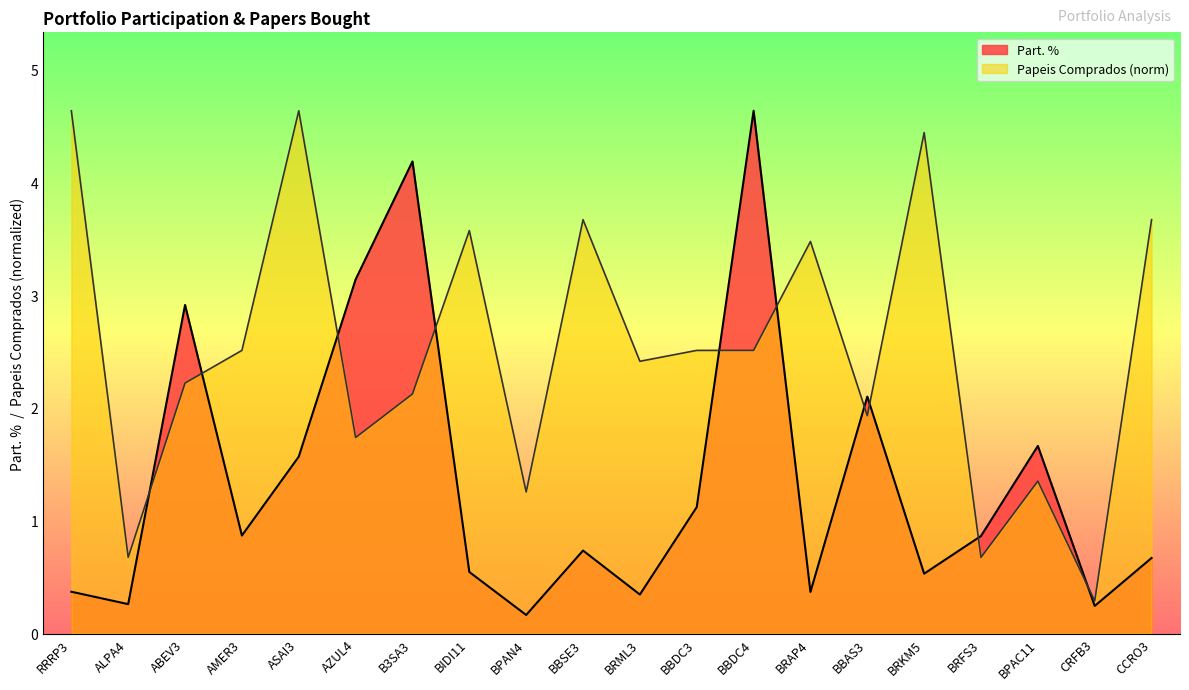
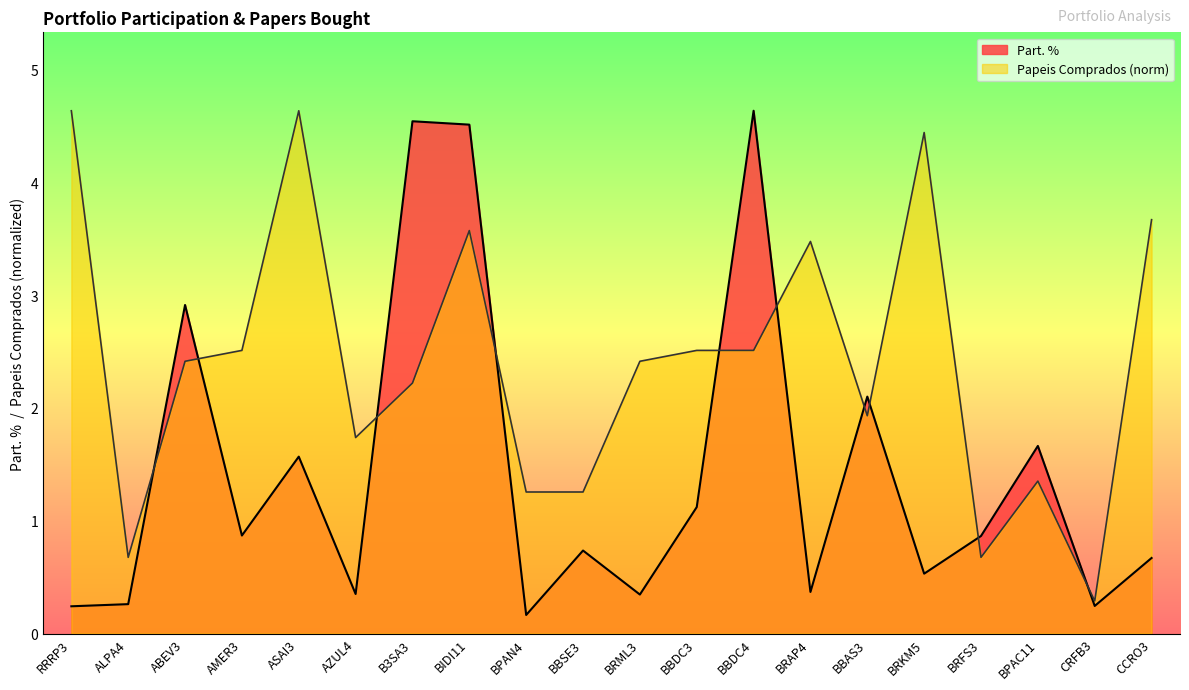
  {
    "Part. %": {
-     "RRRP3": 0.37,
+     "RRRP3": 0.24,
      "ALPA4": 0.26,
      "ABEV3": 2.91,
      "AMER3": 0.87,
      "ASAI3": 1.57,
-     "AZUL4": 3.14,
-     "B3SA3": 4.18,
-     "BIDI11": 0.55,
+     "AZUL4": 0.35,
+     "B3SA3": 4.54,
+     "BIDI11": 4.51,
      "BPAN4": 0.17,
      "BBSE3": 0.74,
      "BRML3": 0.35,
      "BBDC3": 1.12,
      "BBDC4": 4.63,
      "BRAP4": 0.37,
      "BBAS3": 2.10,
      "BRKM5": 0.53,
      "BRFS3": 0.87,
      "BPAC11": 1.66,
      "CRFB3": 0.25,
      "CCRO3": 0.67
    },
    "Papeis Comprados (norm)": {
      "RRRP3": 4.63,
      "ALPA4": 0.68,
-     "ABEV3": 2.22,
+     "ABEV3": 2.41,
      "AMER3": 2.51,
      "ASAI3": 4.63,
      "AZUL4": 1.74,
-     "B3SA3": 2.12,
+     "B3SA3": 2.22,
      "BIDI11": 3.57,
      "BPAN4": 1.25,
-     "BBSE3": 3.67,
+     "BBSE3": 1.25,
      "BRML3": 2.41,
      "BBDC3": 2.51,
      "BBDC4": 2.51,
      "BRAP4": 3.47,
      "BBAS3": 1.93,
      "BRKM5": 4.44,
      "BRFS3": 0.68,
      "BPAC11": 1.35,
      "CRFB3": 0.29,
      "CCRO3": 3.67
    }
  }
